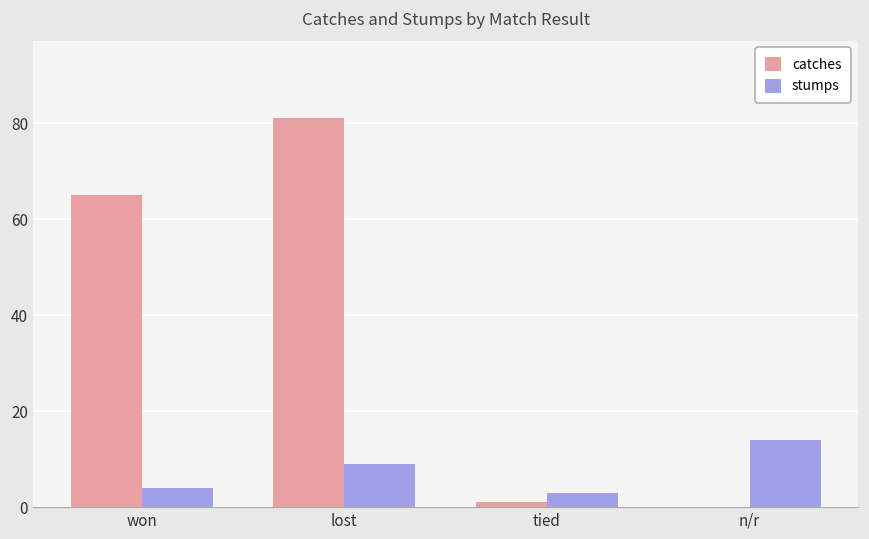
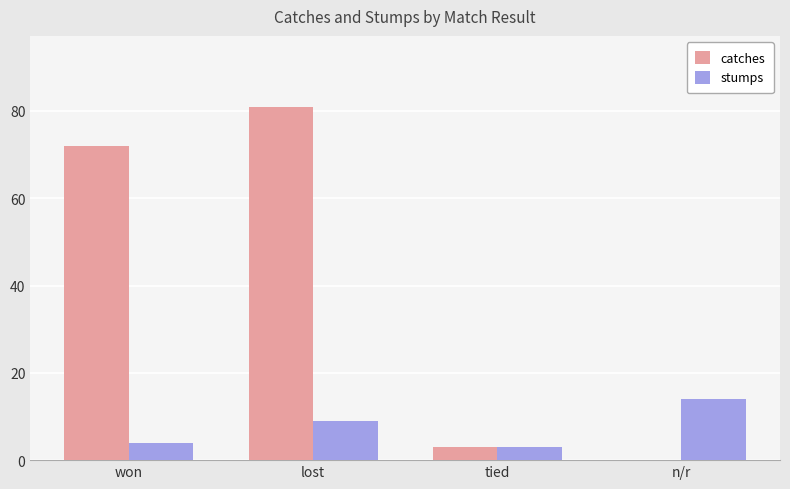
  {
    "catches": {
-     "won": 65,
+     "won": 72,
      "lost": 81,
-     "tied": 1,
+     "tied": 3,
      "n/r": 0
    },
    "stumps": {
      "won": 4,
      "lost": 9,
      "tied": 3,
      "n/r": 14
    }
  }
